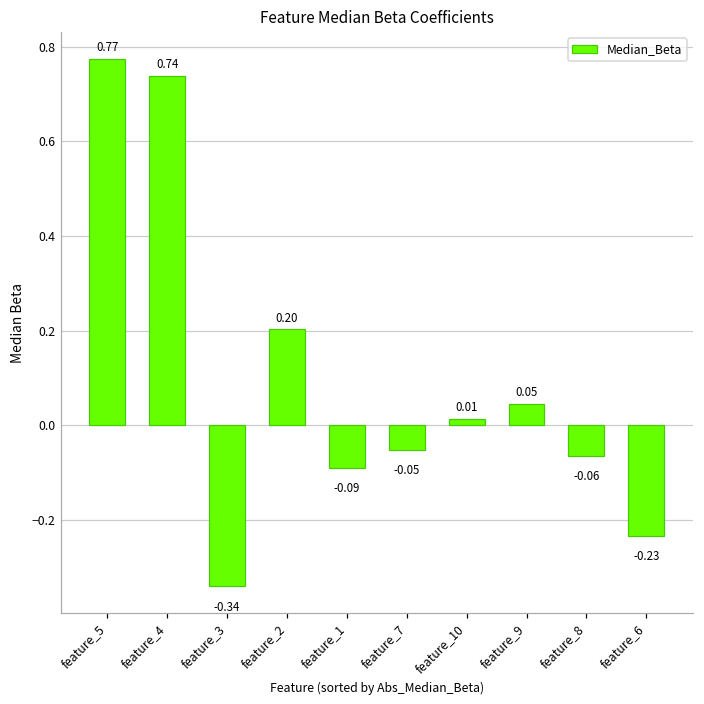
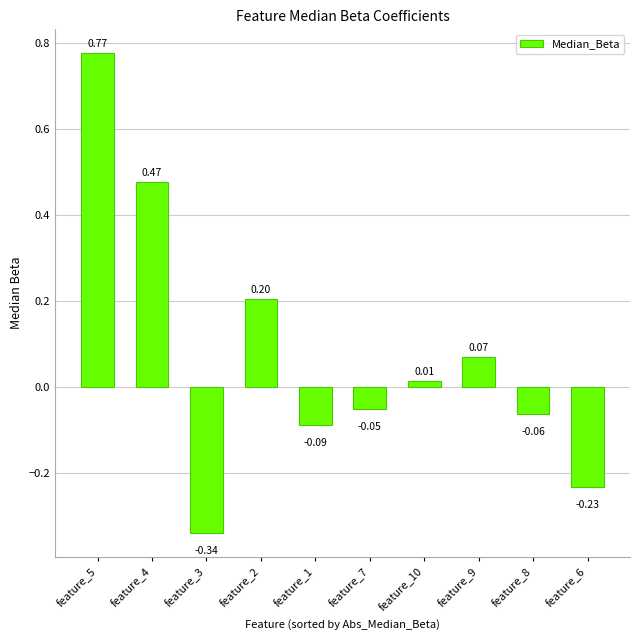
  {
    "feature_5": 0.77,
-   "feature_4": 0.74,
+   "feature_4": 0.47,
    "feature_3": -0.34,
    "feature_2": 0.20,
    "feature_1": -0.09,
    "feature_7": -0.05,
    "feature_10": 0.01,
-   "feature_9": 0.05,
+   "feature_9": 0.07,
    "feature_8": -0.06,
    "feature_6": -0.23
  }
